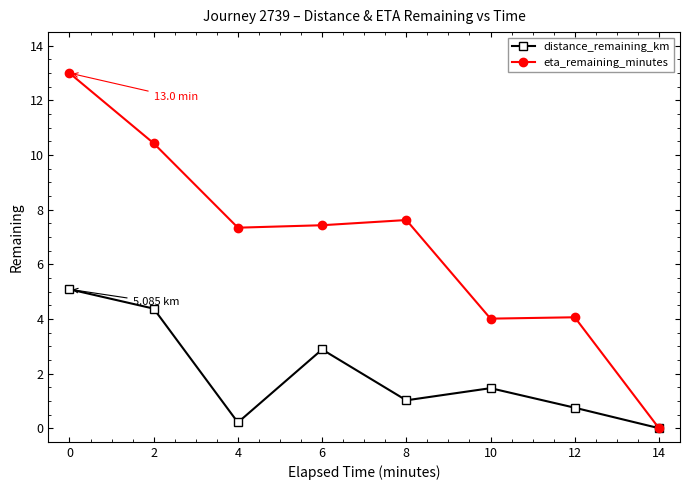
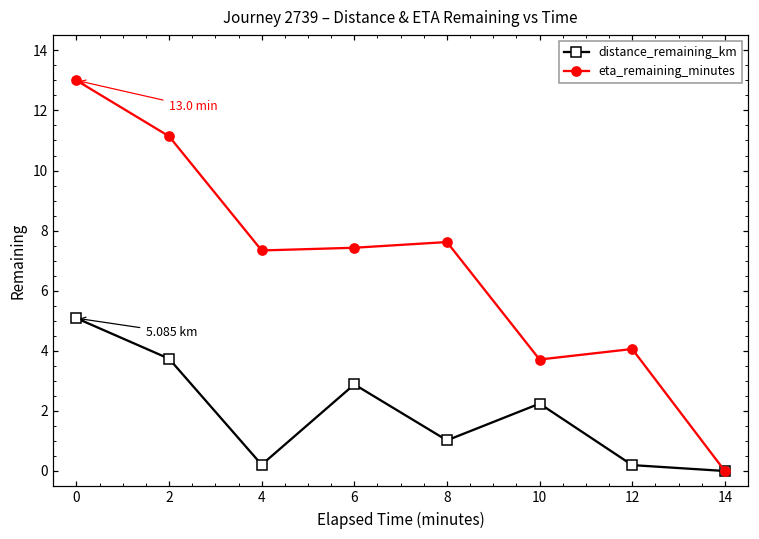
  {
    "distance_remaining_km": {
-     "2": 4.4,
+     "2": 3.7,
      "4": 0.2,
      "6": 2.9,
      "8": 1.0,
-     "10": 1.5,
-     "12": 0.7
+     "10": 2.2,
+     "12": 0.2
    },
    "eta_remaining_minutes": {
-     "2": 10.4,
+     "2": 11.1,
      "4": 7.3,
      "6": 7.4,
      "8": 7.6,
-     "10": 4.0,
+     "10": 3.7,
      "12": 4.1
    }
  }
